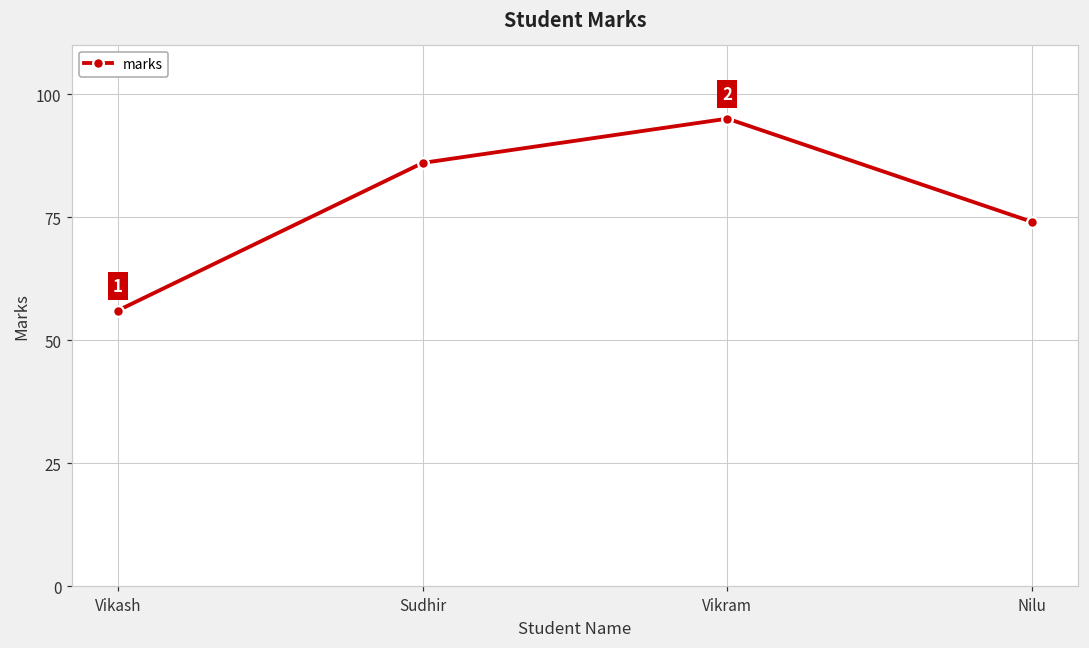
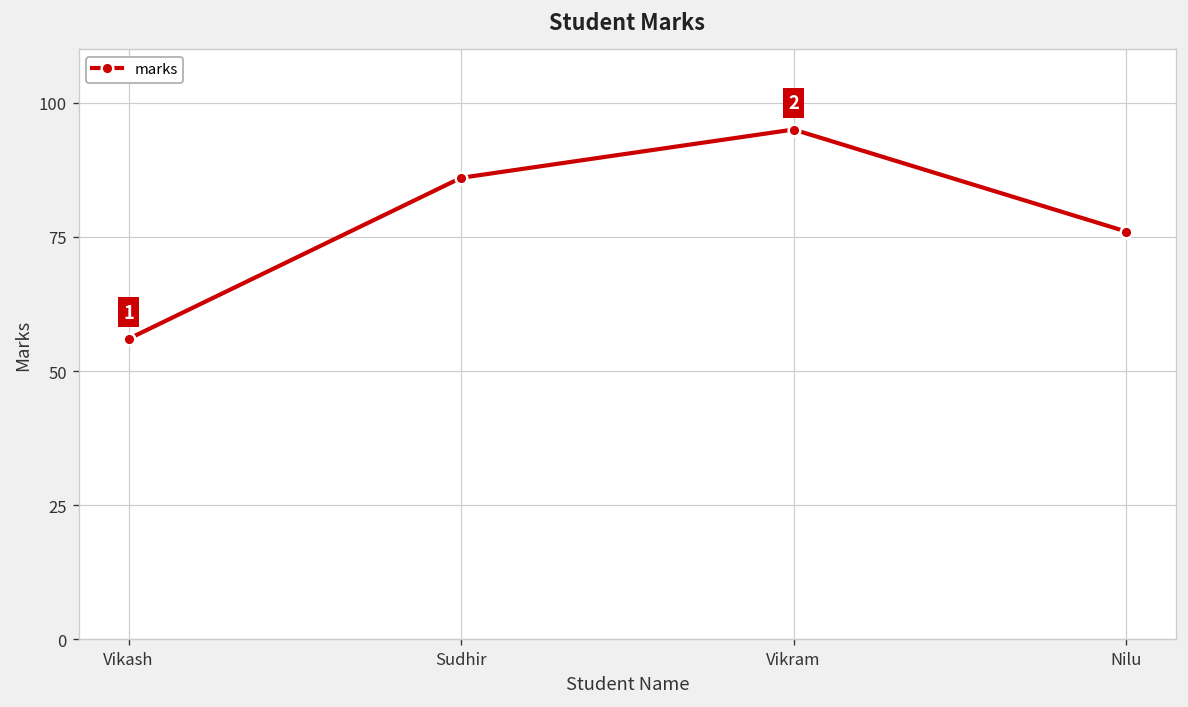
  {
    "Sudhir": 86,
-   "Nilu": 74
+   "Nilu": 76
  }
